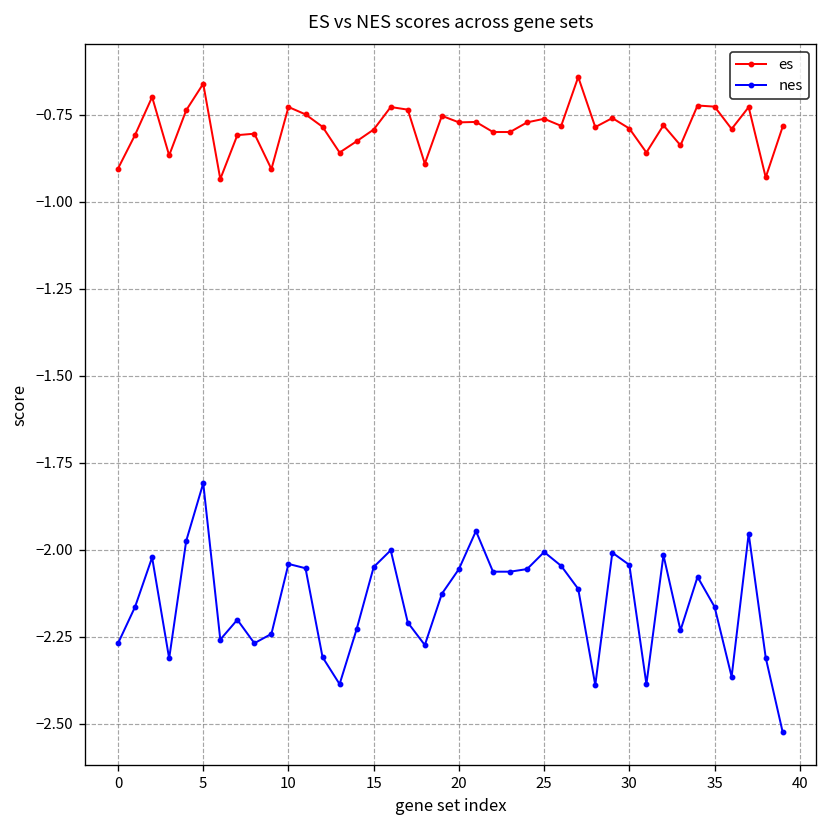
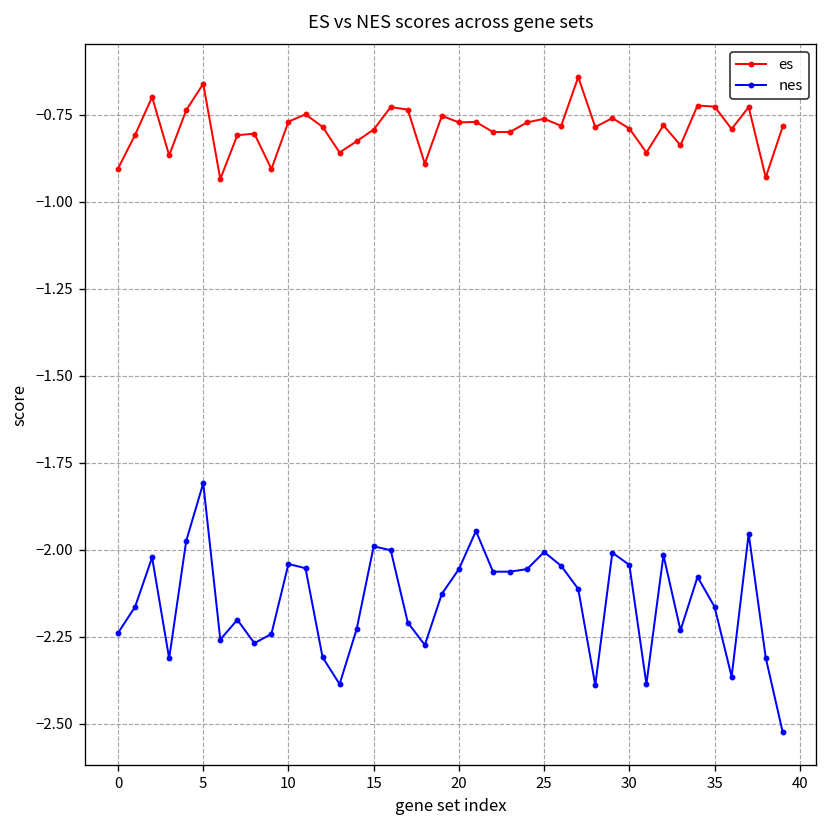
  {
    "es": {
      "0": -0.90,
      "5": -0.66,
-     "10": -0.73,
+     "10": -0.77,
      "15": -0.79,
      "20": -0.77,
      "25": -0.76,
      "30": -0.79,
      "35": -0.73
    },
    "nes": {
-     "0": -2.27,
+     "0": -2.24,
      "5": -1.81,
      "10": -2.04,
-     "15": -2.05,
+     "15": -1.99,
      "20": -2.06,
      "25": -2.01,
      "30": -2.04,
      "35": -2.16
    }
  }
